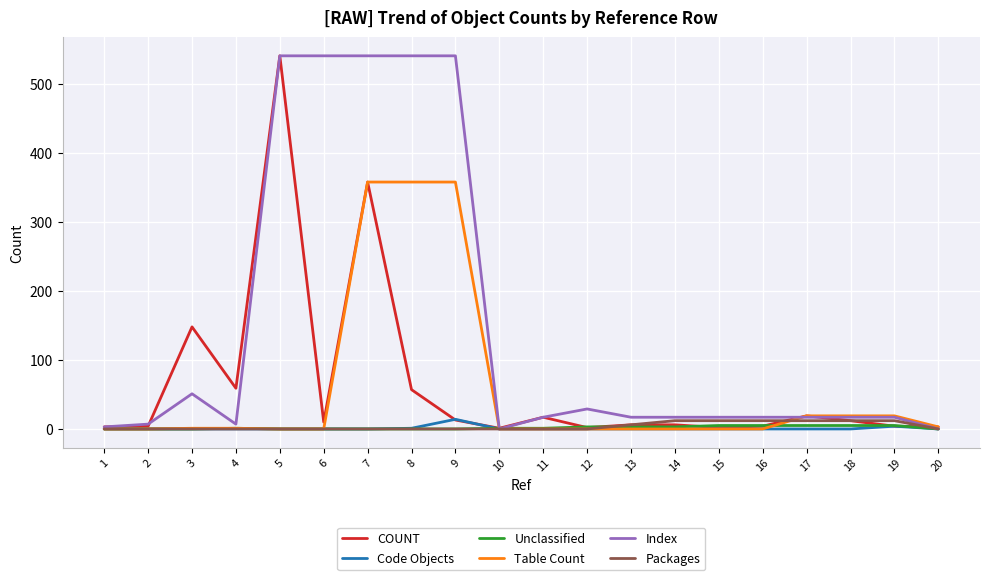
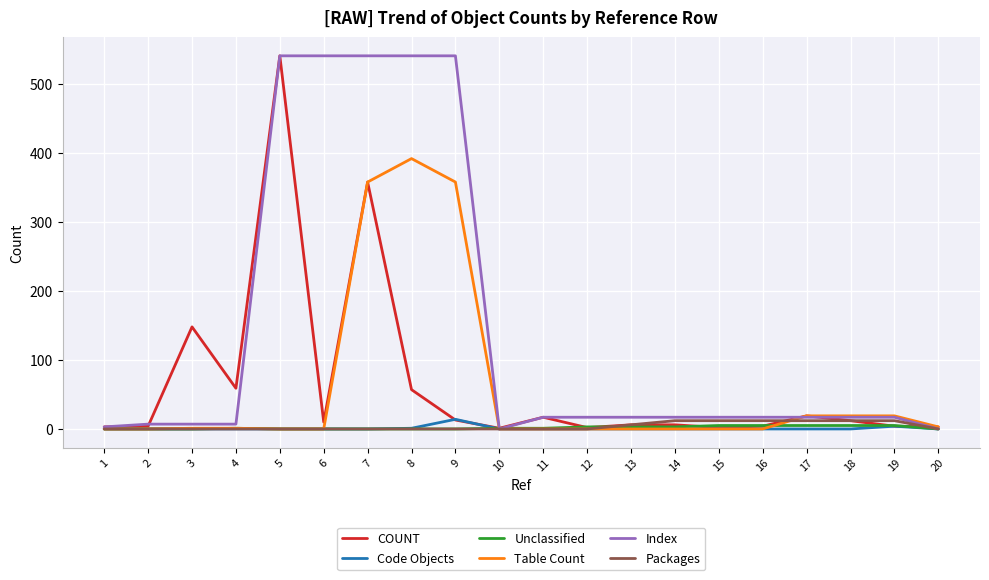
  {
    "COUNT": {
      "3": 150,
      "4": 60,
      "6": 10,
      "8": 60
    },
    "Code Objects": {
      "17": 0,
      "18": 0
    },
    "Unclassified": {
      "17": 10,
      "18": 10
    },
    "Table Count": {
-     "8": 360,
+     "8": 390,
      "9": 360
    },
    "Index": {
-     "3": 50,
+     "3": 10,
      "4": 10,
      "6": 540,
      "7": 540,
      "8": 540,
      "9": 540,
-     "12": 30,
+     "12": 20,
      "13": 20,
      "14": 20,
      "15": 20,
      "16": 20
    },
    "Packages": {
      "14": 10,
      "15": 10,
      "16": 10,
      "17": 10,
      "19": 10
    }
  }
